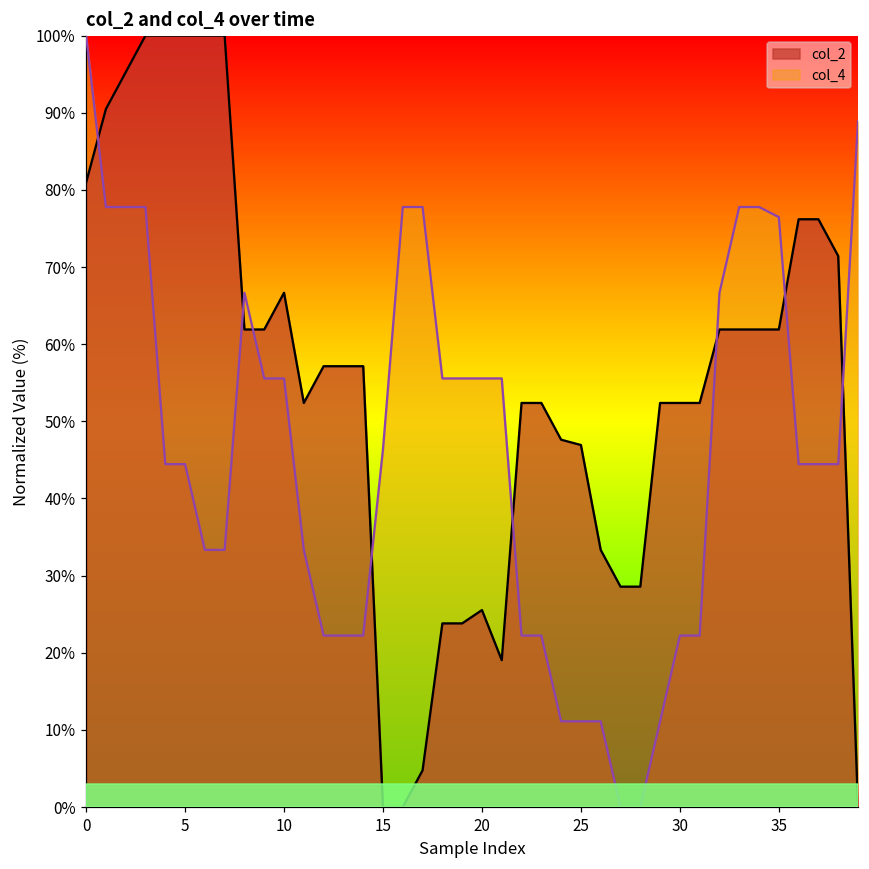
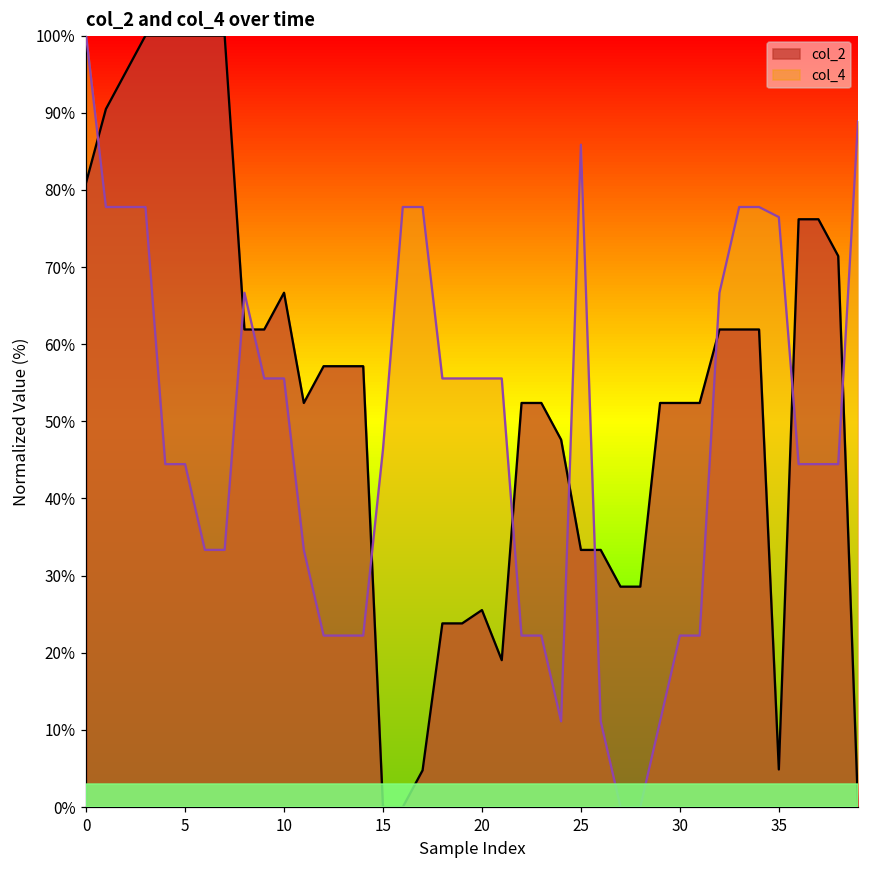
  {
    "col_2": {
      "0": "81%",
      "5": "100%",
      "10": "67%",
      "20": "26%",
-     "25": "47%",
+     "25": "33%",
      "30": "52%",
-     "35": "62%"
+     "35": "5%"
    },
    "col_4": {
      "0": "100%",
      "5": "44%",
      "10": "56%",
      "15": "46%",
      "20": "56%",
-     "25": "11%",
+     "25": "86%",
      "30": "22%",
      "35": "76%"
    }
  }
